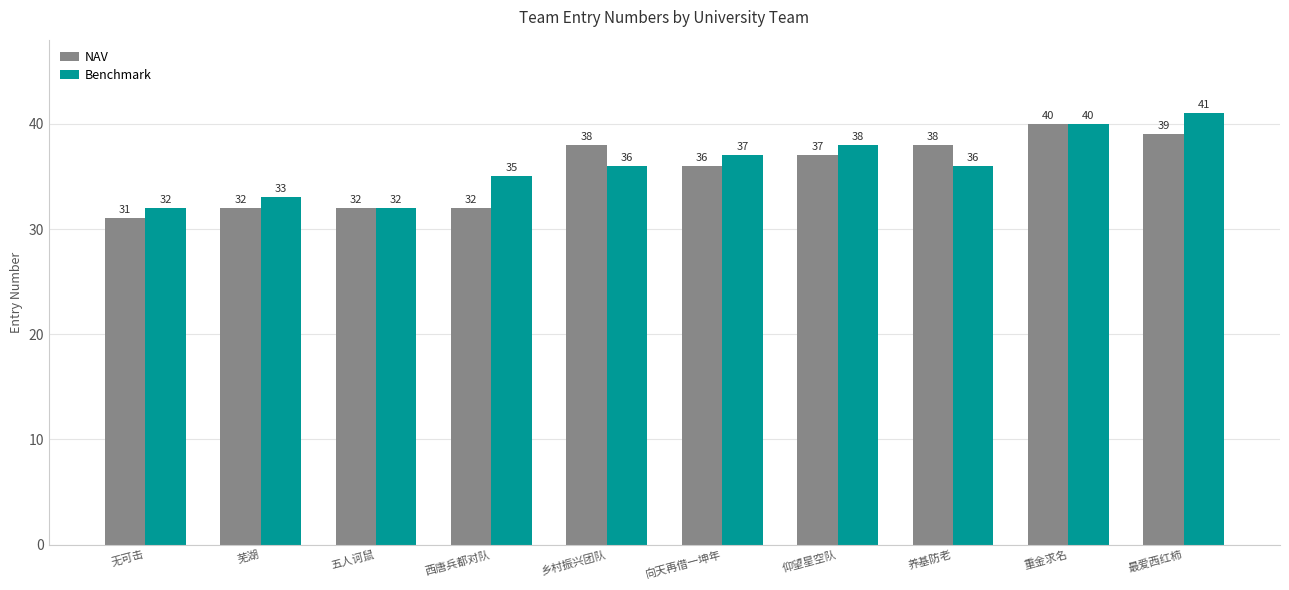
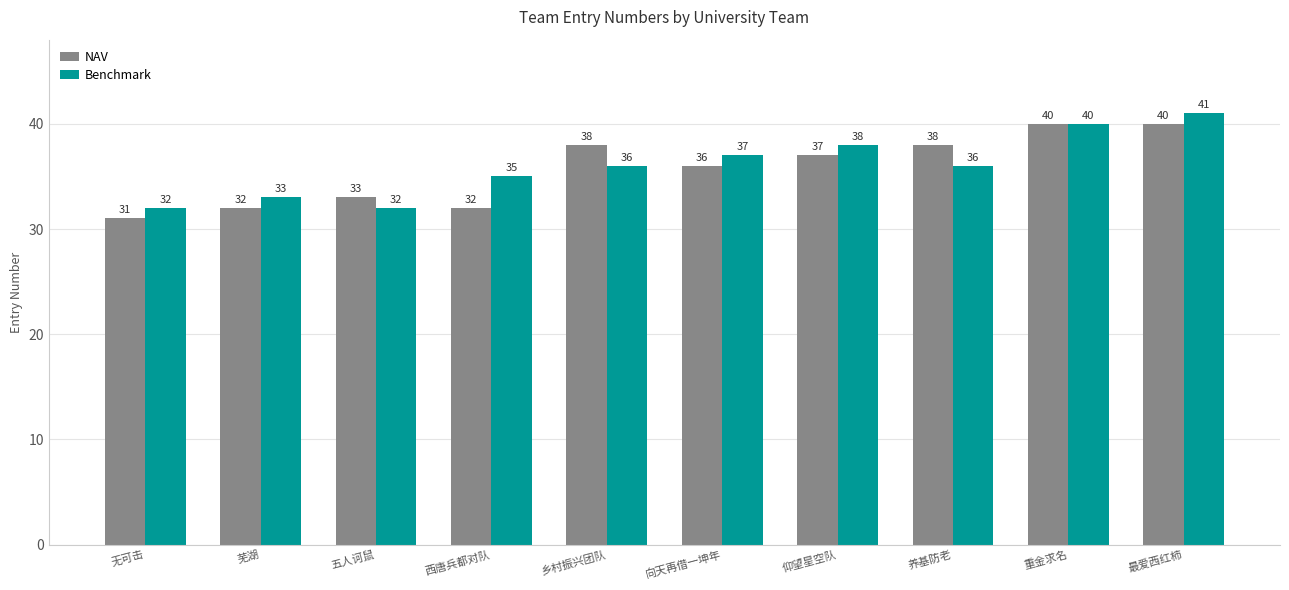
  {
    "NAV": {
      "无可击": 31,
      "芜湖": 32,
-     "五人诃鼠": 32,
+     "五人诃鼠": 33,
      "西唐兵都对队": 32,
      "乡村振兴团队": 38,
      "向天再借一坤年": 36,
      "仰望星空队": 37,
      "养基防老": 38,
      "重金求名": 40,
-     "最爱西红柿": 39
+     "最爱西红柿": 40
    },
    "Benchmark": {
      "无可击": 32,
      "芜湖": 33,
      "五人诃鼠": 32,
      "西唐兵都对队": 35,
      "乡村振兴团队": 36,
      "向天再借一坤年": 37,
      "仰望星空队": 38,
      "养基防老": 36,
      "重金求名": 40,
      "最爱西红柿": 41
    }
  }
